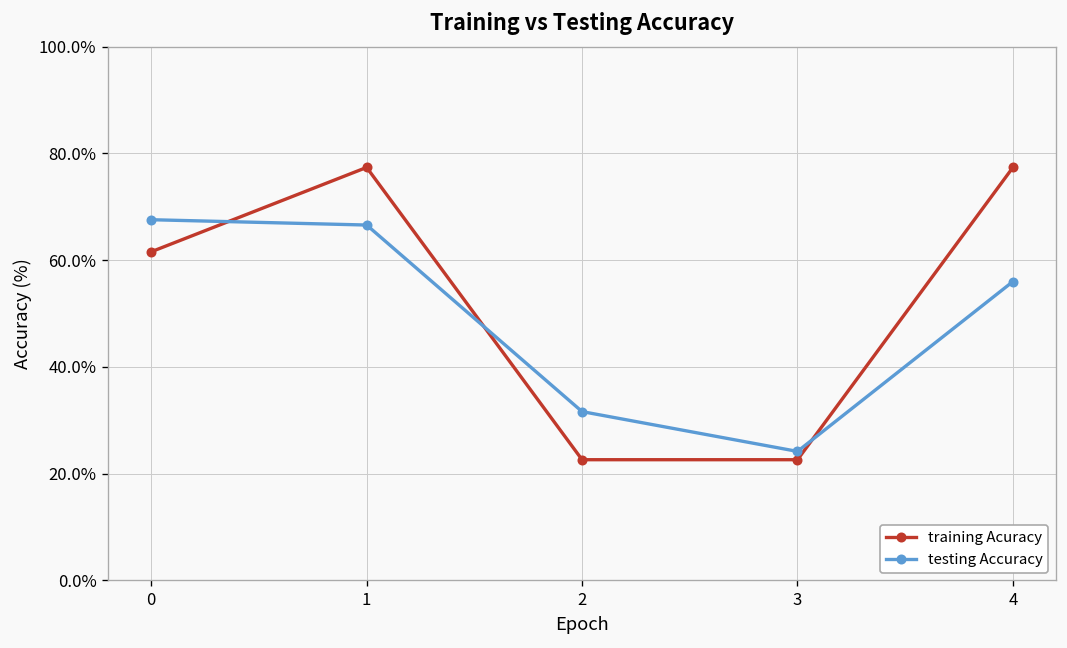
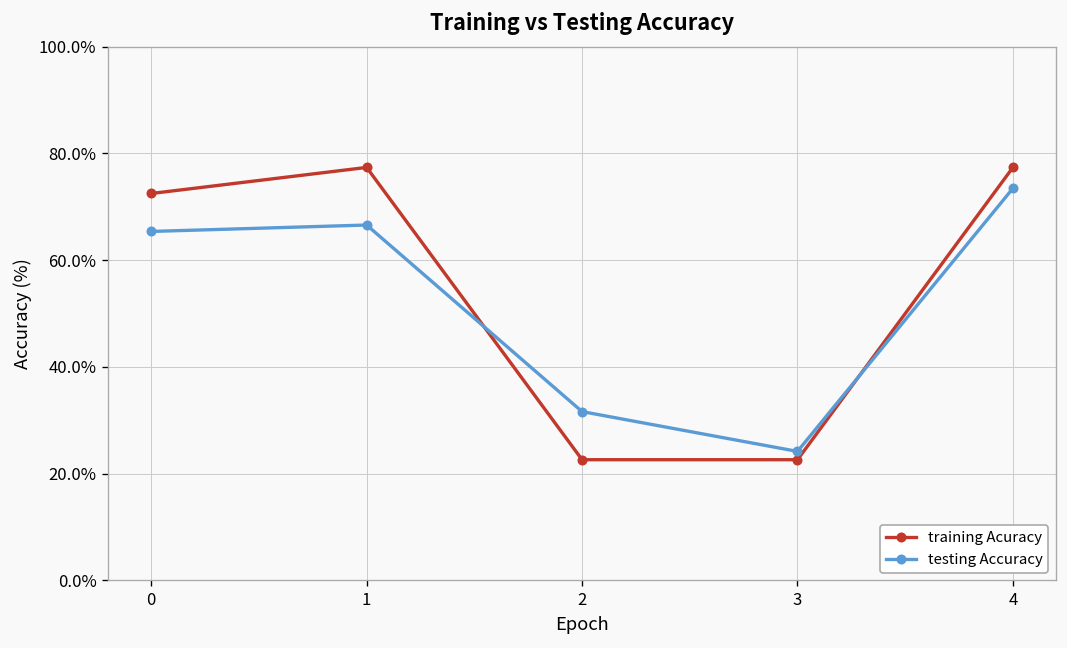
  {
    "training Acuracy": {
-     "0": "62%",
+     "0": "72%",
      "1": "77%",
      "2": "23%",
      "3": "23%",
      "4": "77%"
    },
    "testing Accuracy": {
-     "0": "68%",
+     "0": "65%",
      "1": "67%",
      "2": "32%",
      "3": "24%",
-     "4": "56%"
+     "4": "73%"
    }
  }
